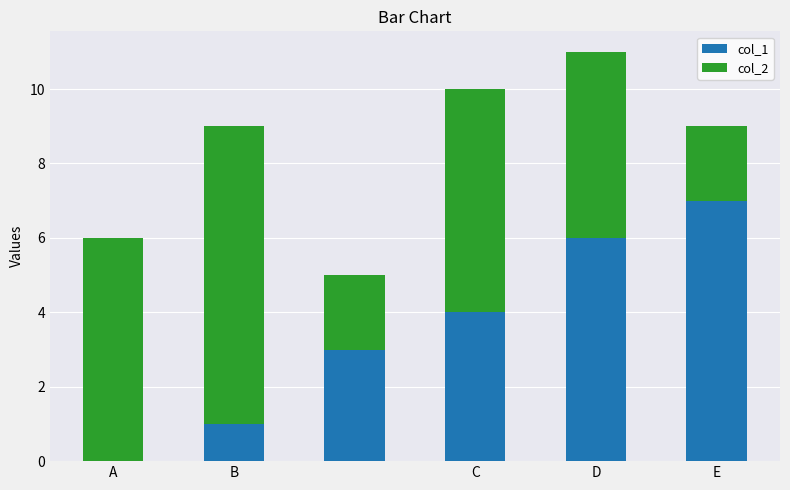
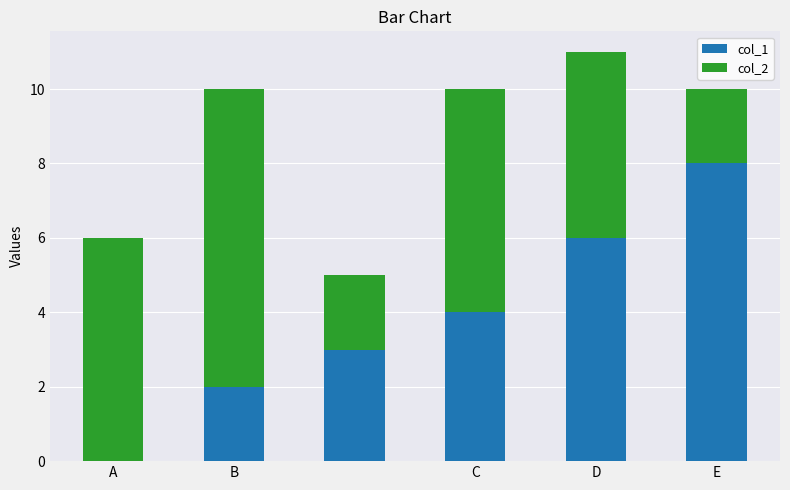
  {
    "col_1": {
      "A": 0,
-     "B": 1,
+     "B": 2,
      "C": 4,
      "D": 6,
-     "E": 7
+     "E": 8
    },
    "col_2": {
      "A": 6,
      "B": 8,
      "C": 6,
      "D": 5,
      "E": 2
    }
  }
